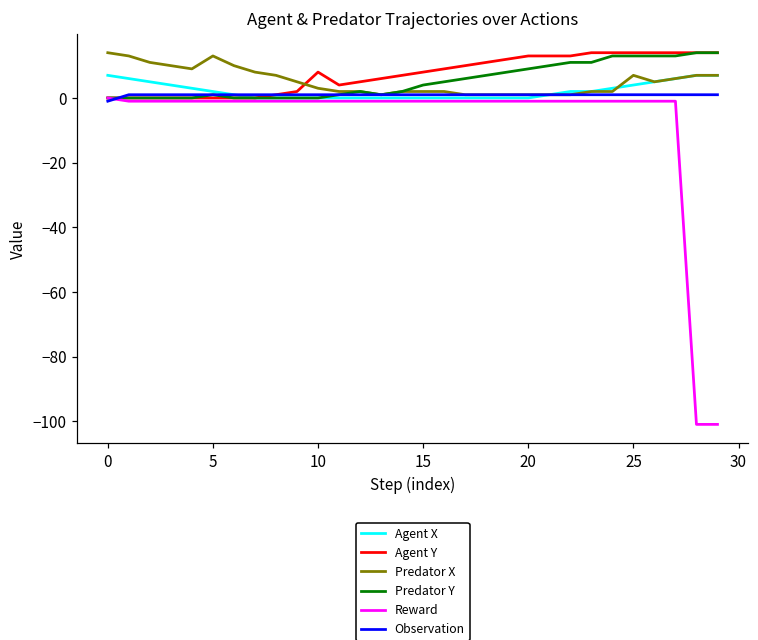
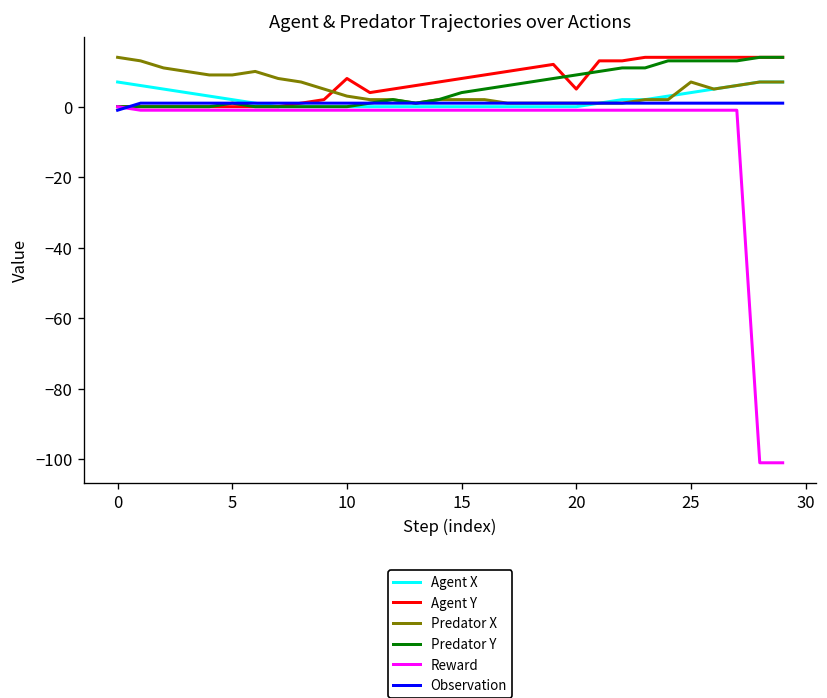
  {
    "Agent X": {
      "0": 7,
      "5": 2,
      "15": 0,
      "20": 0,
      "25": 4
    },
    "Agent Y": {
      "5": 0,
      "10": 8,
      "15": 8,
-     "20": 13,
+     "20": 5,
      "25": 14
    },
    "Predator X": {
      "0": 14,
-     "5": 13,
+     "5": 9,
      "10": 3,
      "15": 2,
      "25": 7
    },
    "Predator Y": {
      "15": 4,
      "20": 9,
      "25": 13
    },
    "Reward": {
      "5": -1,
      "10": -1,
      "15": -1,
      "20": -1,
      "25": -1
    },
    "Observation": {
      "0": -1,
      "10": 1,
      "15": 1,
      "25": 1
    }
  }
